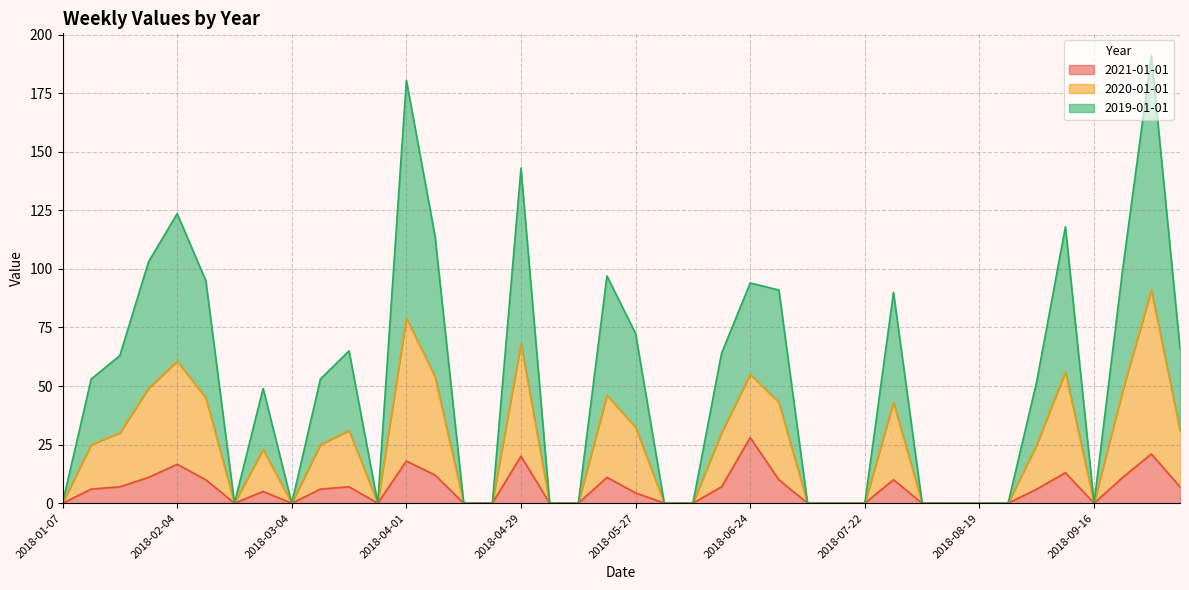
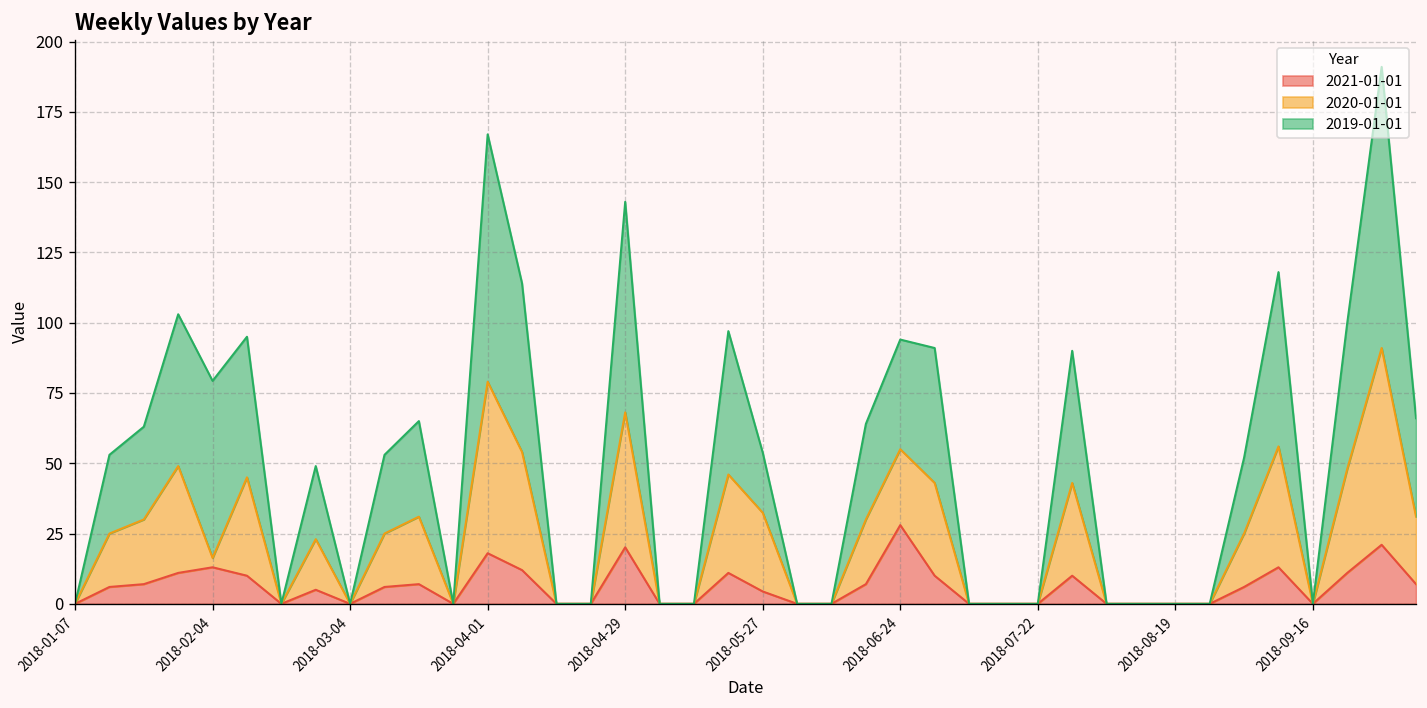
  {
    "2021-01-01": {
-     "2018-02-04": 17,
+     "2018-02-04": 13,
      "2018-04-01": 18,
      "2018-04-29": 20,
      "2018-05-27": 4,
      "2018-06-24": 28
    },
    "2020-01-01": {
-     "2018-02-04": 44,
+     "2018-02-04": 3,
      "2018-04-01": 61,
      "2018-04-29": 48,
      "2018-05-27": 28,
      "2018-06-24": 27
    },
    "2019-01-01": {
      "2018-02-04": 63,
-     "2018-04-01": 102,
+     "2018-04-01": 88,
      "2018-04-29": 75,
-     "2018-05-27": 40,
+     "2018-05-27": 21,
      "2018-06-24": 39
    }
  }
